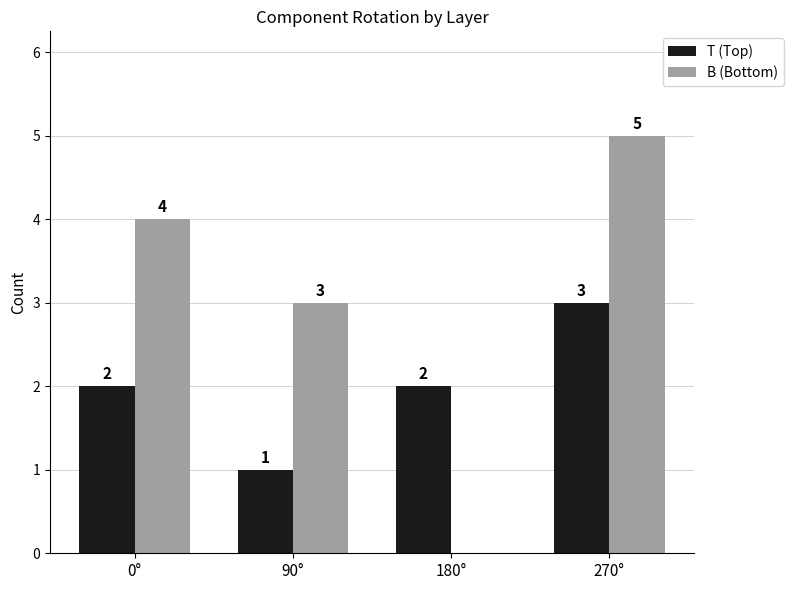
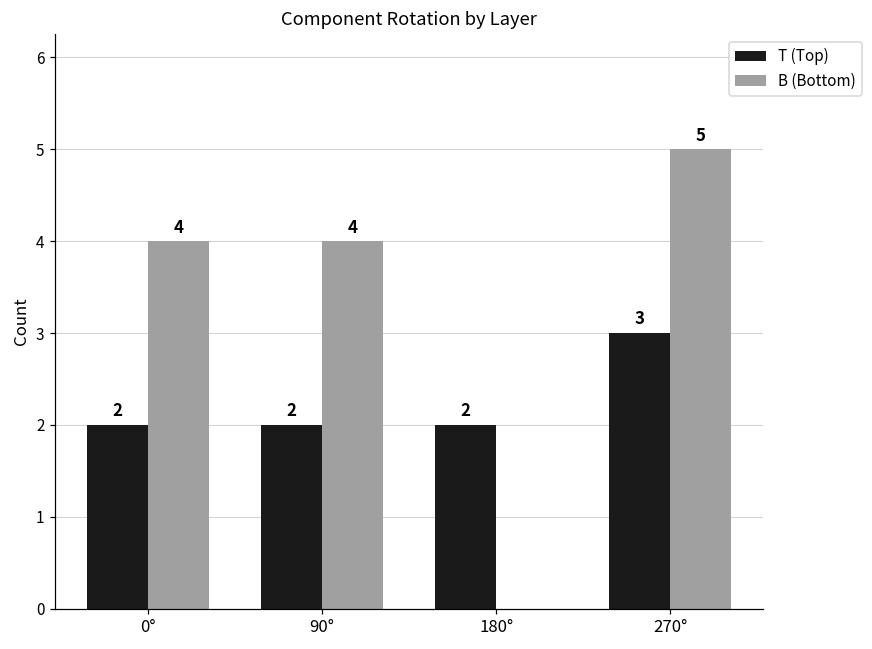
  {
    "T (Top)": {
      "0°": 2,
-     "90°": 1,
+     "90°": 2,
      "180°": 2,
      "270°": 3
    },
    "B (Bottom)": {
      "0°": 4,
-     "90°": 3,
+     "90°": 4,
      "270°": 5
    }
  }
